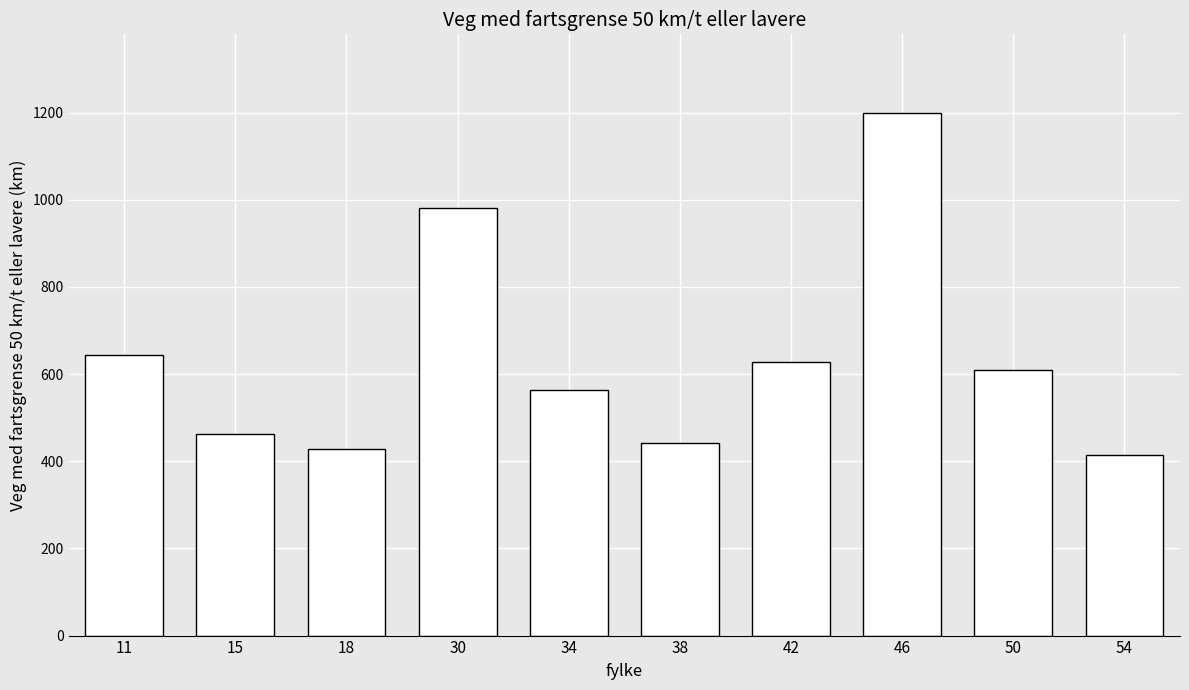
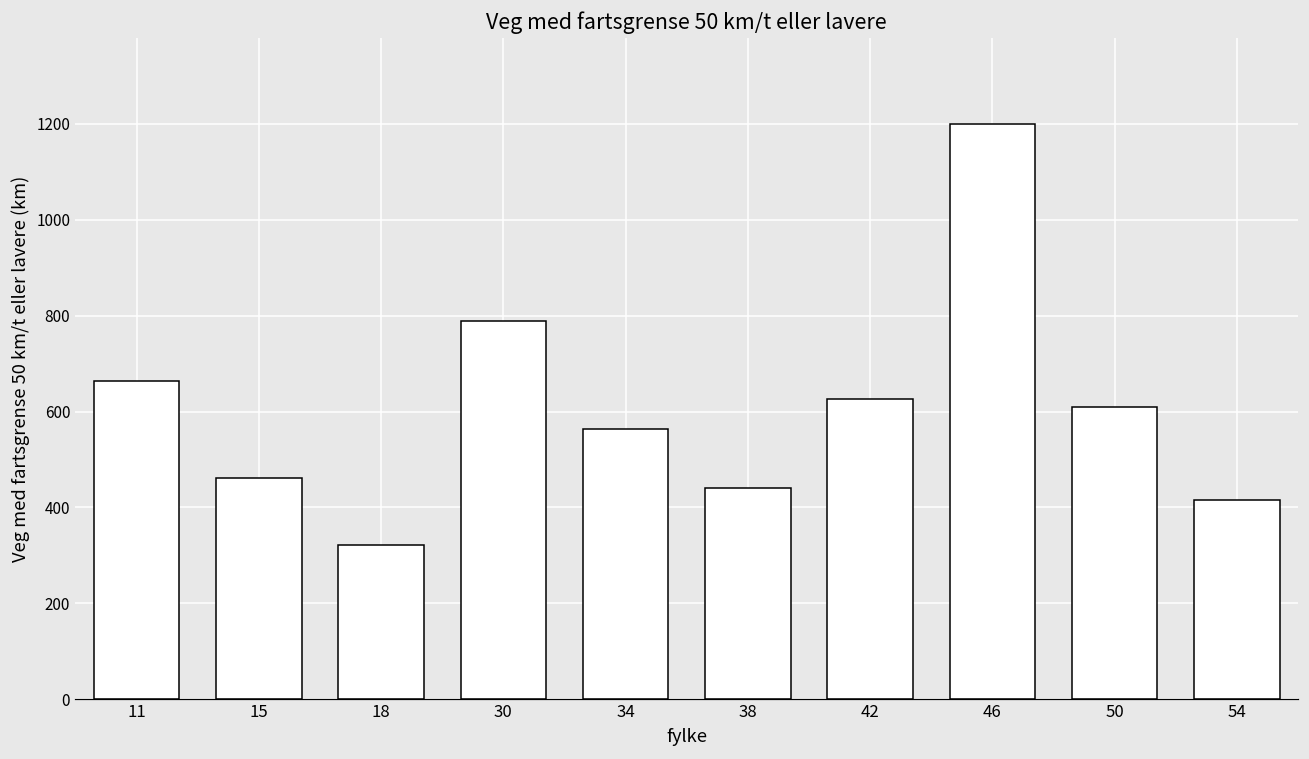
  {
-   "11": 640,
+   "11": 660,
    "15": 460,
-   "18": 430,
-   "30": 980,
+   "18": 320,
+   "30": 790,
    "34": 560,
    "38": 440,
    "42": 630,
    "46": 1200,
    "50": 610,
    "54": 420
  }
